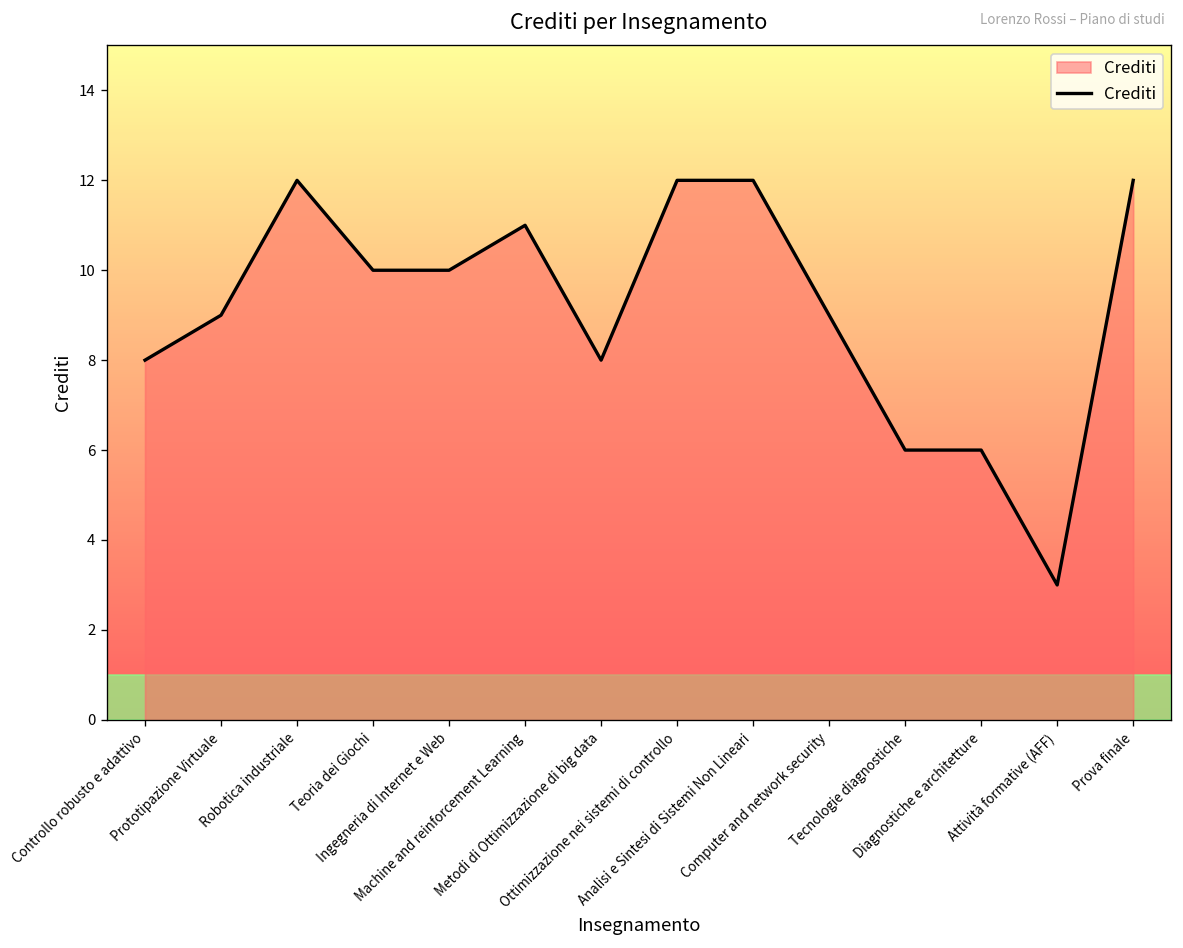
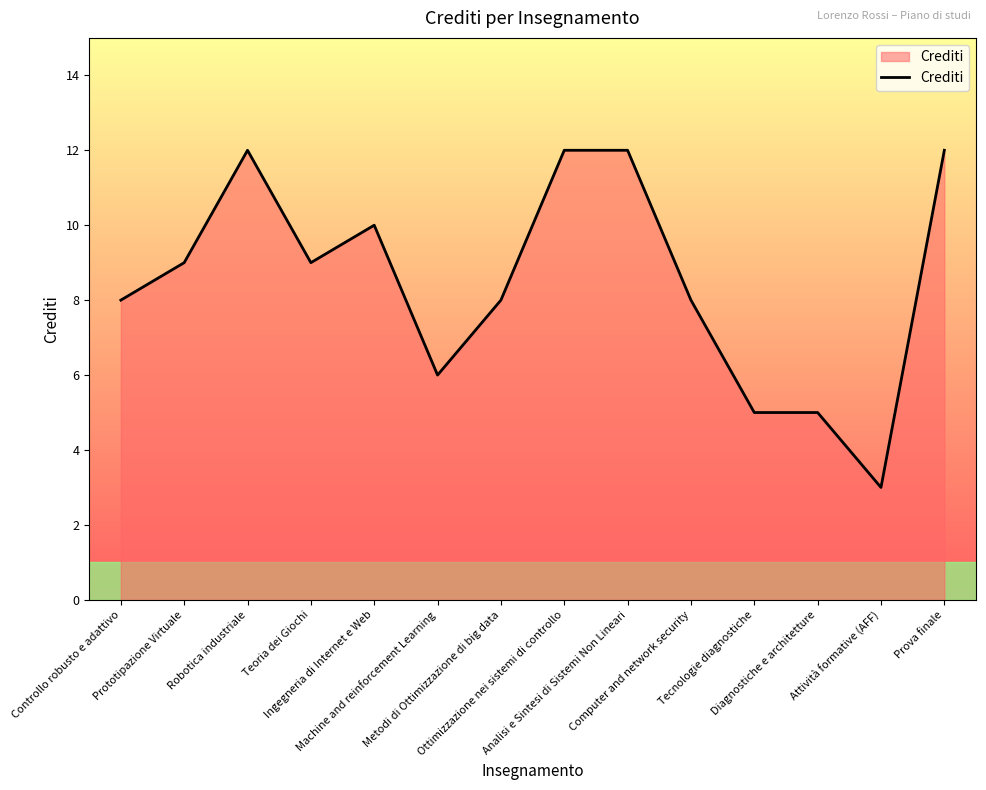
  {
    "Controllo robusto e adattivo": 8,
    "Prototipazione Virtuale": 9,
    "Robotica industriale": 12,
-   "Teoria dei Giochi": 10,
+   "Teoria dei Giochi": 9,
    "Ingegneria di Internet e Web": 10,
-   "Machine and reinforcement Learning": 11,
+   "Machine and reinforcement Learning": 6,
    "Metodi di Ottimizzazione di big data": 8,
    "Ottimizzazione nei sistemi di controllo": 12,
    "Analisi e Sintesi di Sistemi Non Lineari": 12,
-   "Computer and network security": 9,
-   "Tecnologie diagnostiche": 6,
-   "Diagnostiche e architetture": 6,
+   "Computer and network security": 8,
+   "Tecnologie diagnostiche": 5,
+   "Diagnostiche e architetture": 5,
    "Attività formative (AFF)": 3,
    "Prova finale": 12
  }
